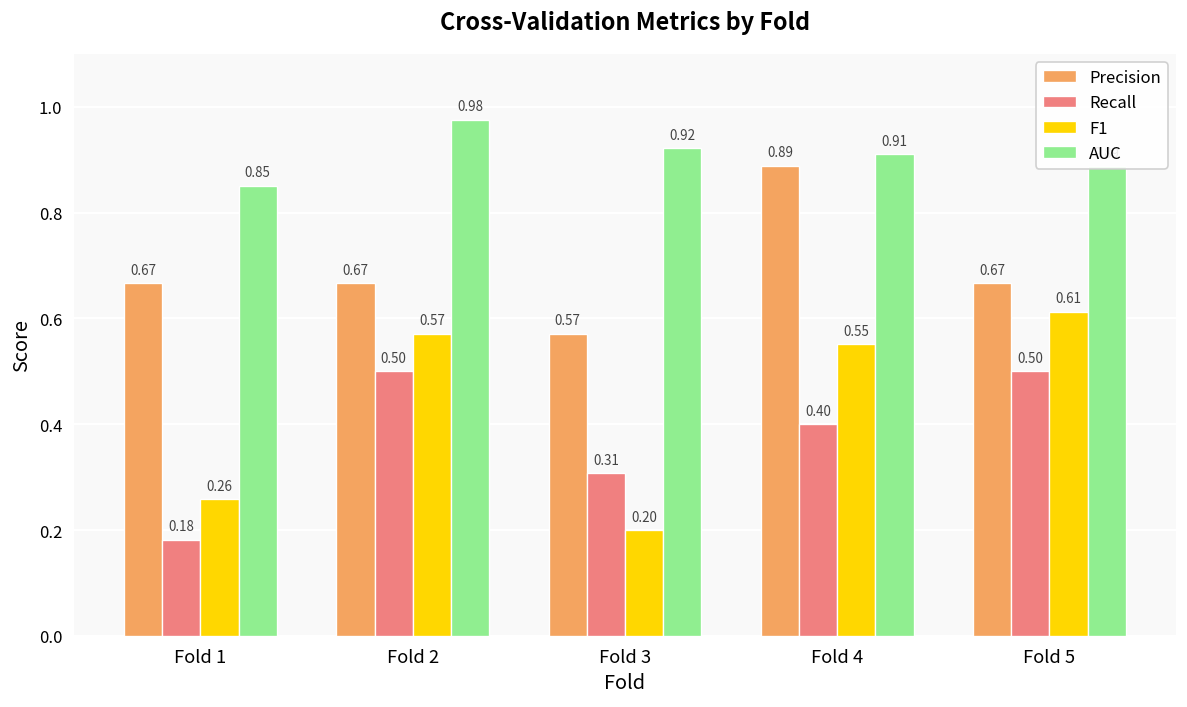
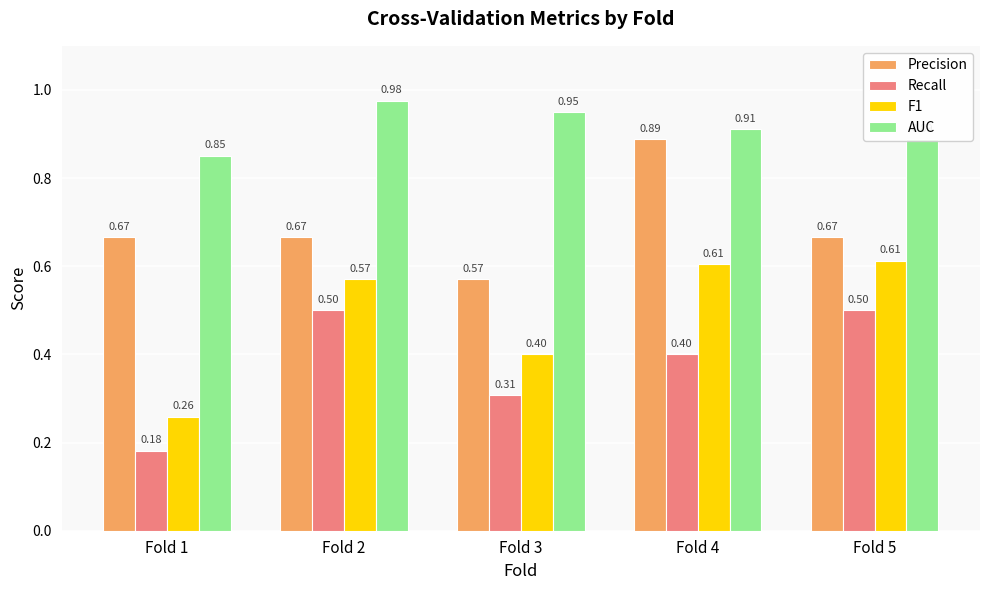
  {
    "F1": {
      "Fold 1": 0.26,
      "Fold 2": 0.57,
-     "Fold 3": 0.20,
-     "Fold 4": 0.55,
+     "Fold 3": 0.40,
+     "Fold 4": 0.61,
      "Fold 5": 0.61
    },
    "AUC": {
      "Fold 1": 0.85,
      "Fold 2": 0.98,
-     "Fold 3": 0.92,
+     "Fold 3": 0.95,
      "Fold 4": 0.91
    }
  }
